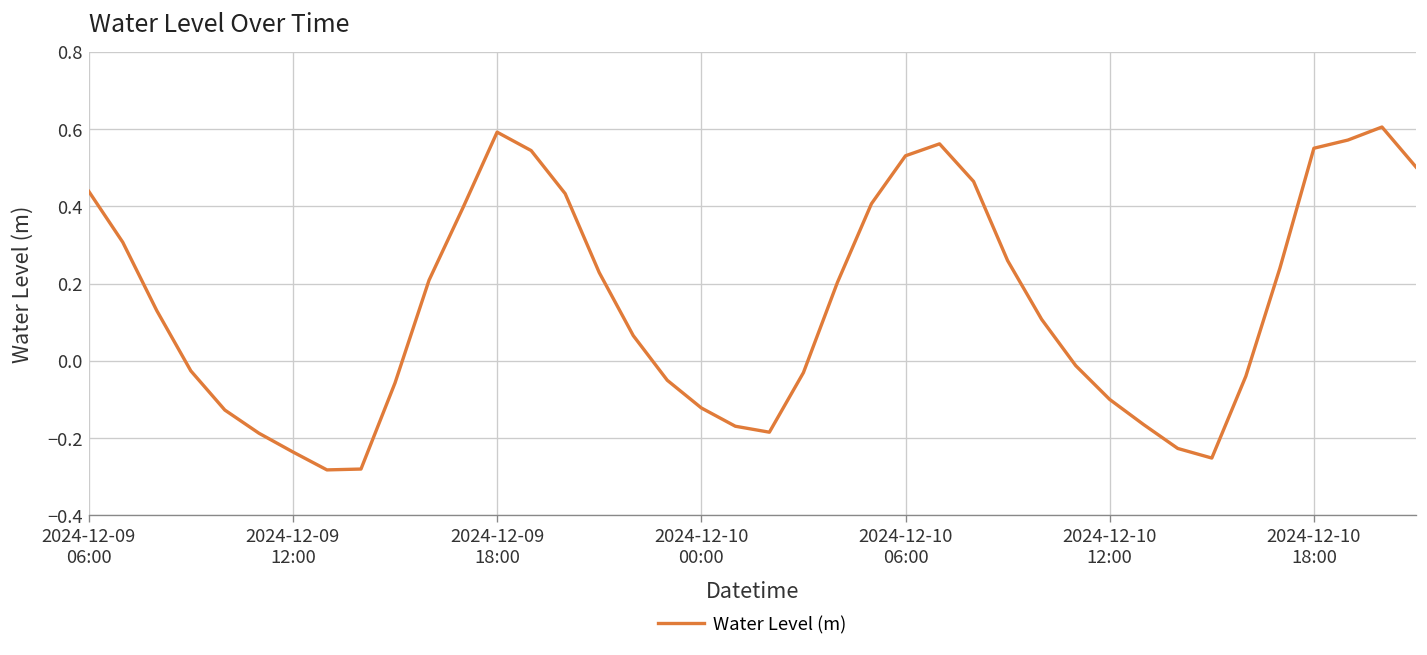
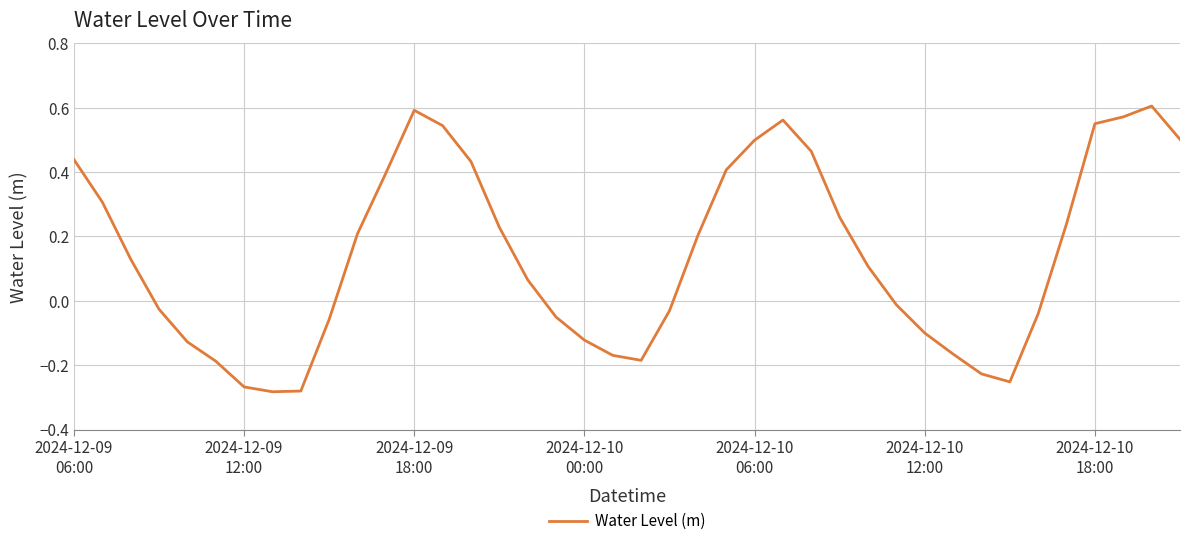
  {
    "2024-12-09 06:00": 0.44,
-   "2024-12-09 12:00": -0.24,
+   "2024-12-09 12:00": -0.27,
    "2024-12-09 18:00": 0.59,
    "2024-12-10 00:00": -0.12,
-   "2024-12-10 06:00": 0.53,
+   "2024-12-10 06:00": 0.50,
    "2024-12-10 12:00": -0.10,
    "2024-12-10 18:00": 0.55
  }
